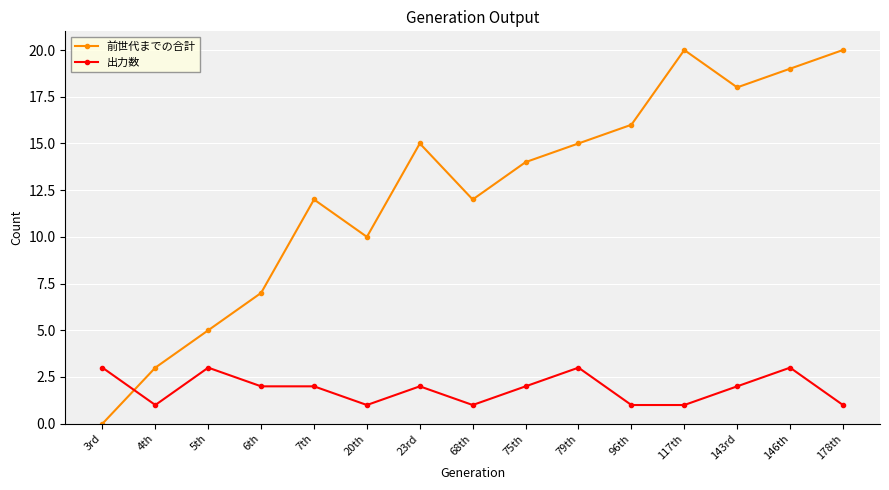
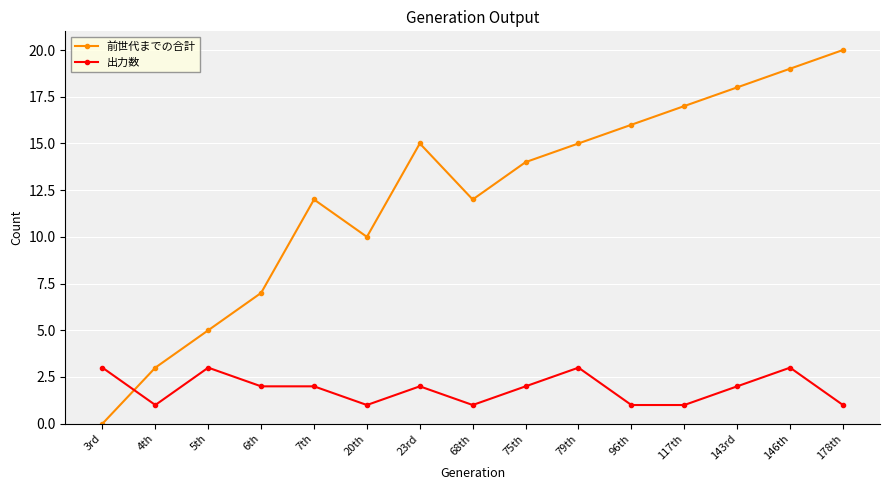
  {
    "前世代までの合計": {
      "3rd": 0,
      "4th": 3,
      "5th": 5,
      "6th": 7,
      "7th": 12,
      "20th": 10,
      "23rd": 15,
      "68th": 12,
      "75th": 14,
      "79th": 15,
      "96th": 16,
-     "117th": 20,
+     "117th": 17,
      "143rd": 18,
      "146th": 19,
      "178th": 20
    },
    "出力数": {
      "3rd": 3,
      "4th": 1,
      "5th": 3,
      "6th": 2,
      "7th": 2,
      "20th": 1,
      "23rd": 2,
      "68th": 1,
      "75th": 2,
      "79th": 3,
      "96th": 1,
      "117th": 1,
      "143rd": 2,
      "146th": 3,
      "178th": 1
    }
  }
